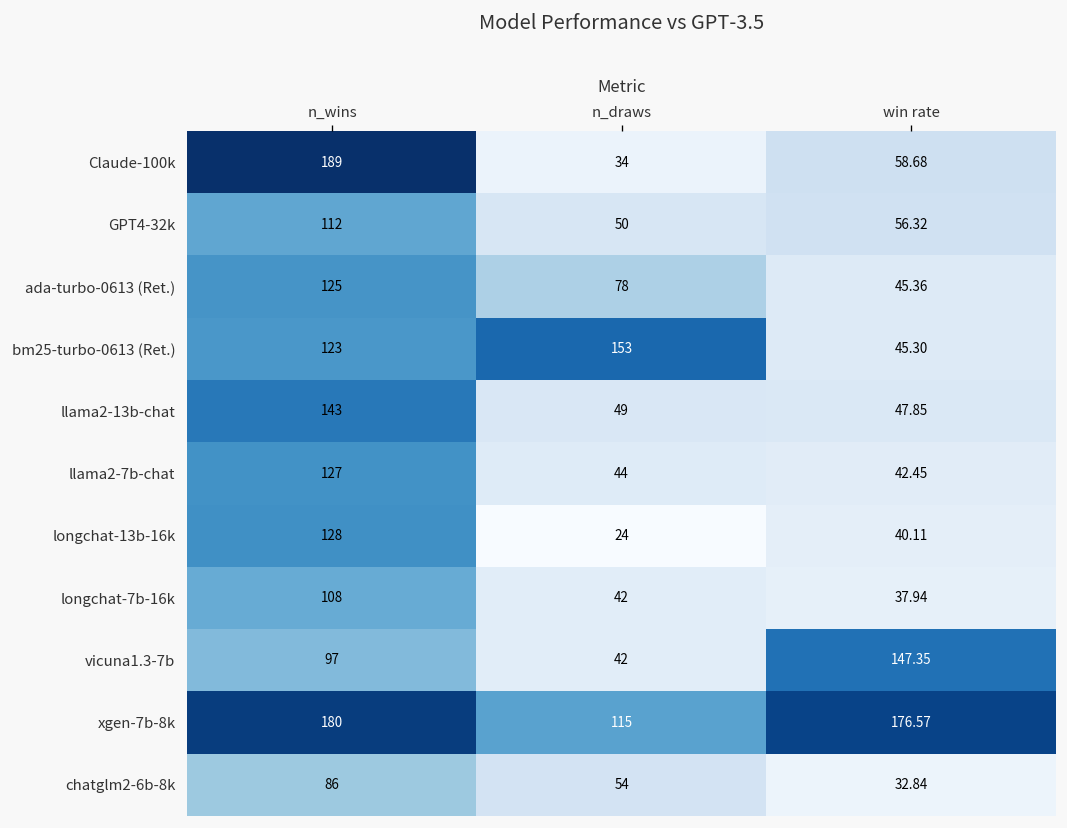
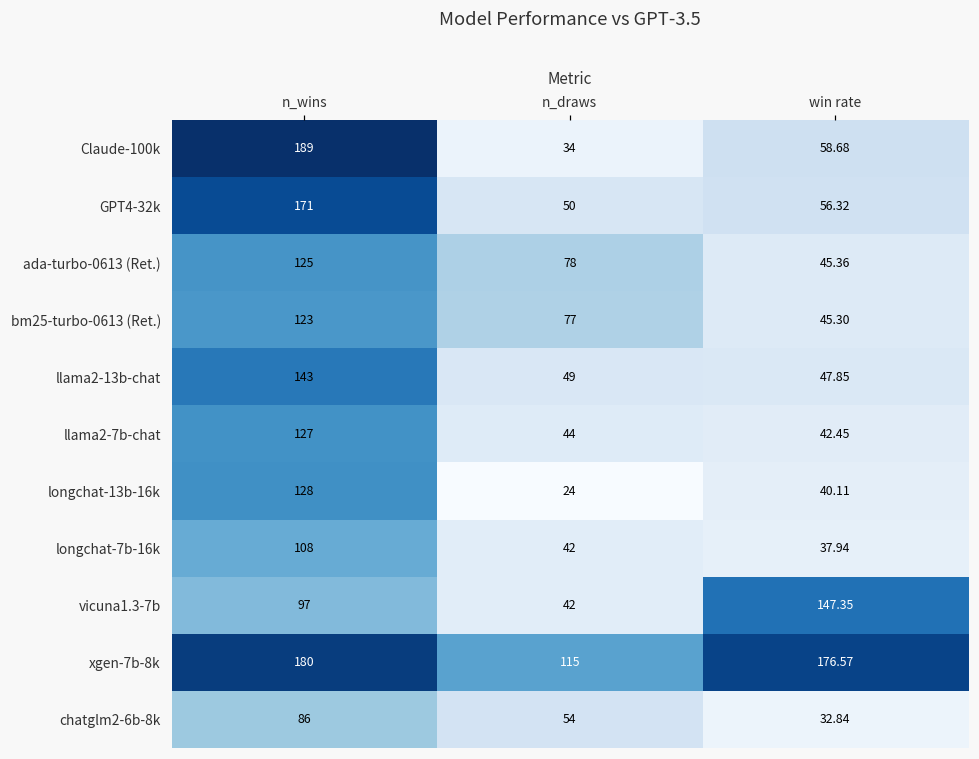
  {
    "Claude-100k": {
      "n_wins": 189,
      "n_draws": 34,
      "win rate": 58.68
    },
    "GPT4-32k": {
-     "n_wins": 112,
+     "n_wins": 171,
      "n_draws": 50,
      "win rate": 56.32
    },
    "ada-turbo-0613 (Ret.)": {
      "n_wins": 125,
      "n_draws": 78,
      "win rate": 45.36
    },
    "bm25-turbo-0613 (Ret.)": {
      "n_wins": 123,
-     "n_draws": 153,
+     "n_draws": 77,
      "win rate": 45.30
    },
    "llama2-13b-chat": {
      "n_wins": 143,
      "n_draws": 49,
      "win rate": 47.85
    },
    "llama2-7b-chat": {
      "n_wins": 127,
      "n_draws": 44,
      "win rate": 42.45
    },
    "longchat-13b-16k": {
      "n_wins": 128,
      "n_draws": 24,
      "win rate": 40.11
    },
    "longchat-7b-16k": {
      "n_wins": 108,
      "n_draws": 42,
      "win rate": 37.94
    },
    "vicuna1.3-7b": {
      "n_wins": 97,
      "n_draws": 42,
      "win rate": 147.35
    },
    "xgen-7b-8k": {
      "n_wins": 180,
      "n_draws": 115,
      "win rate": 176.57
    },
    "chatglm2-6b-8k": {
      "n_wins": 86,
      "n_draws": 54,
      "win rate": 32.84
    }
  }
